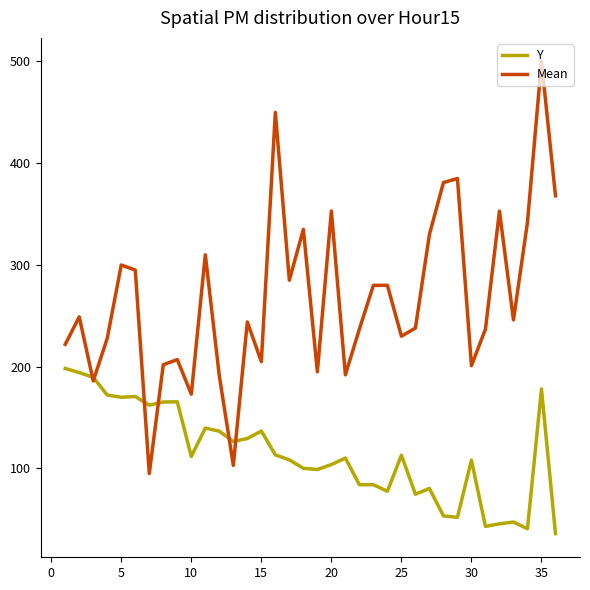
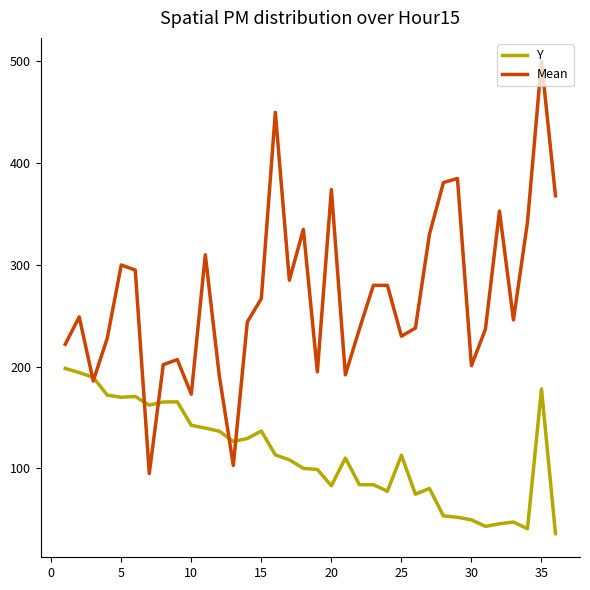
  {
    "Y": {
      "5": 170,
-     "10": 112,
+     "10": 142,
      "15": 137,
-     "20": 104,
+     "20": 83,
      "25": 113,
-     "30": 108,
+     "30": 49,
      "35": 178
    },
    "Mean": {
      "5": 300,
      "10": 173,
-     "15": 205,
-     "20": 353,
+     "15": 267,
+     "20": 374,
      "25": 230,
      "30": 201
    }
  }
